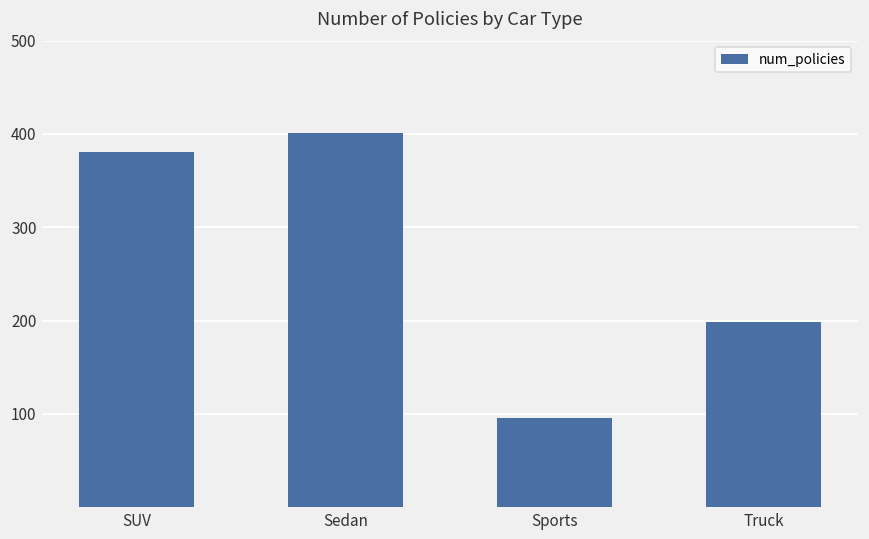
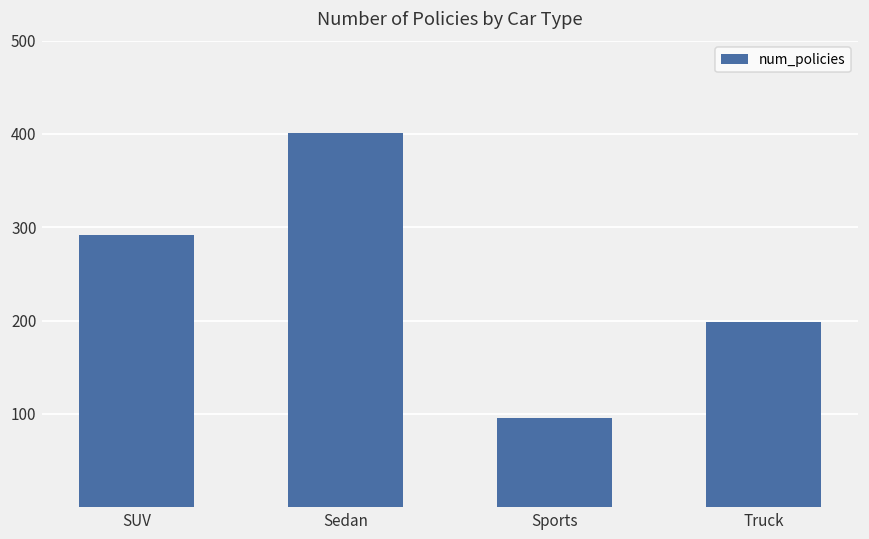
  {
-   "SUV": 380,
+   "SUV": 290,
    "Sedan": 400,
    "Sports": 100,
    "Truck": 200
  }
